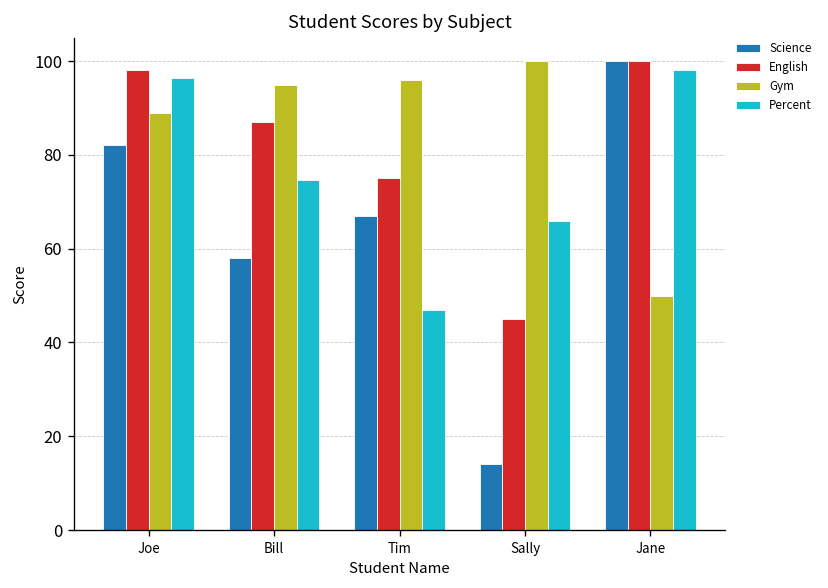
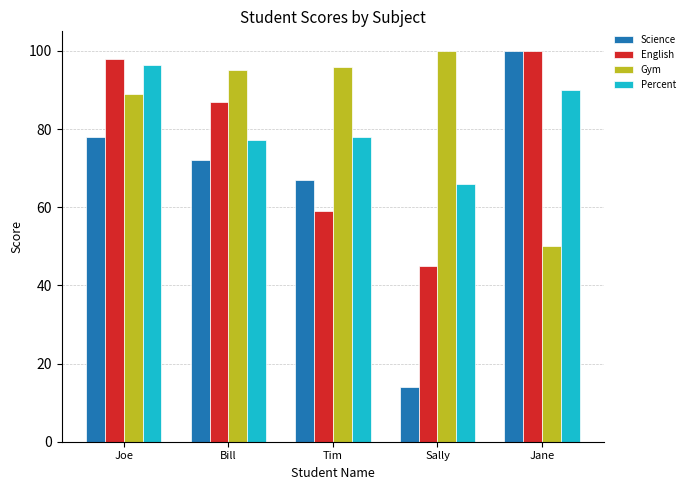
  {
    "Science": {
-     "Joe": 82,
-     "Bill": 58,
+     "Joe": 78,
+     "Bill": 72,
      "Tim": 67,
      "Sally": 14,
      "Jane": 100
    },
    "English": {
      "Joe": 98,
      "Bill": 87,
-     "Tim": 75,
+     "Tim": 59,
      "Sally": 45,
      "Jane": 100
    },
    "Gym": {
      "Joe": 89,
      "Bill": 95,
      "Tim": 96,
      "Sally": 100,
      "Jane": 50
    },
    "Percent": {
      "Joe": 96,
-     "Bill": 75,
-     "Tim": 47,
+     "Bill": 77,
+     "Tim": 78,
      "Sally": 66,
-     "Jane": 98
+     "Jane": 90
    }
  }
